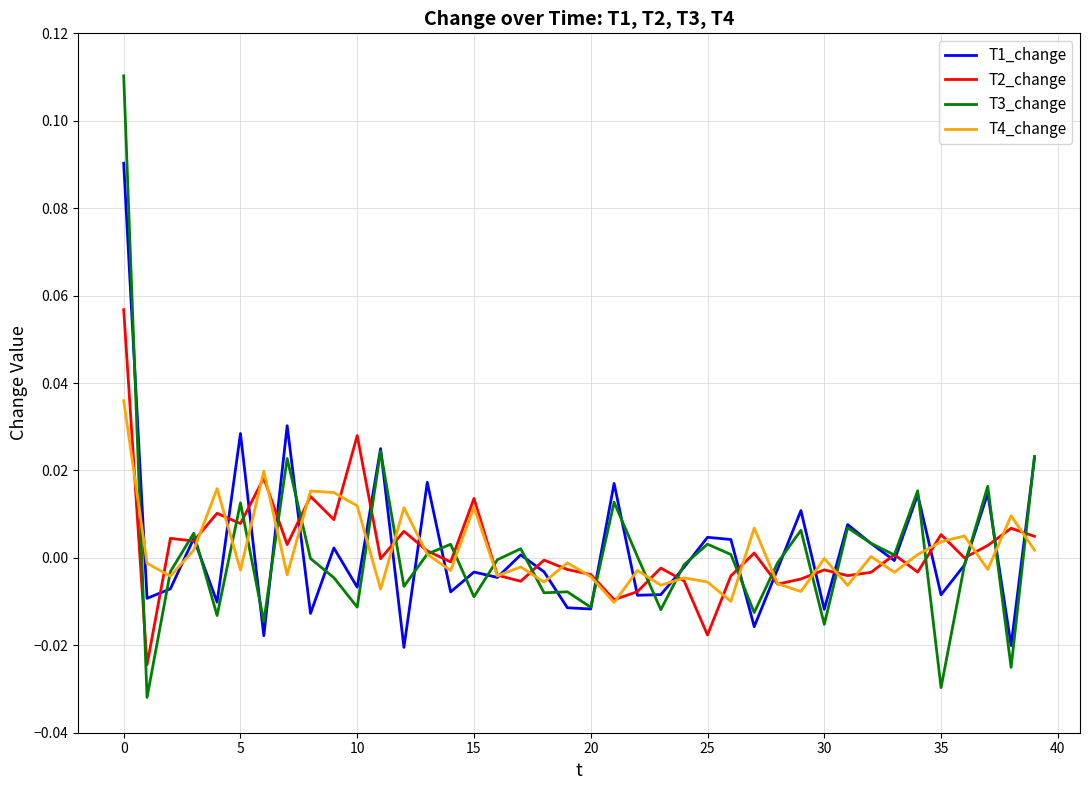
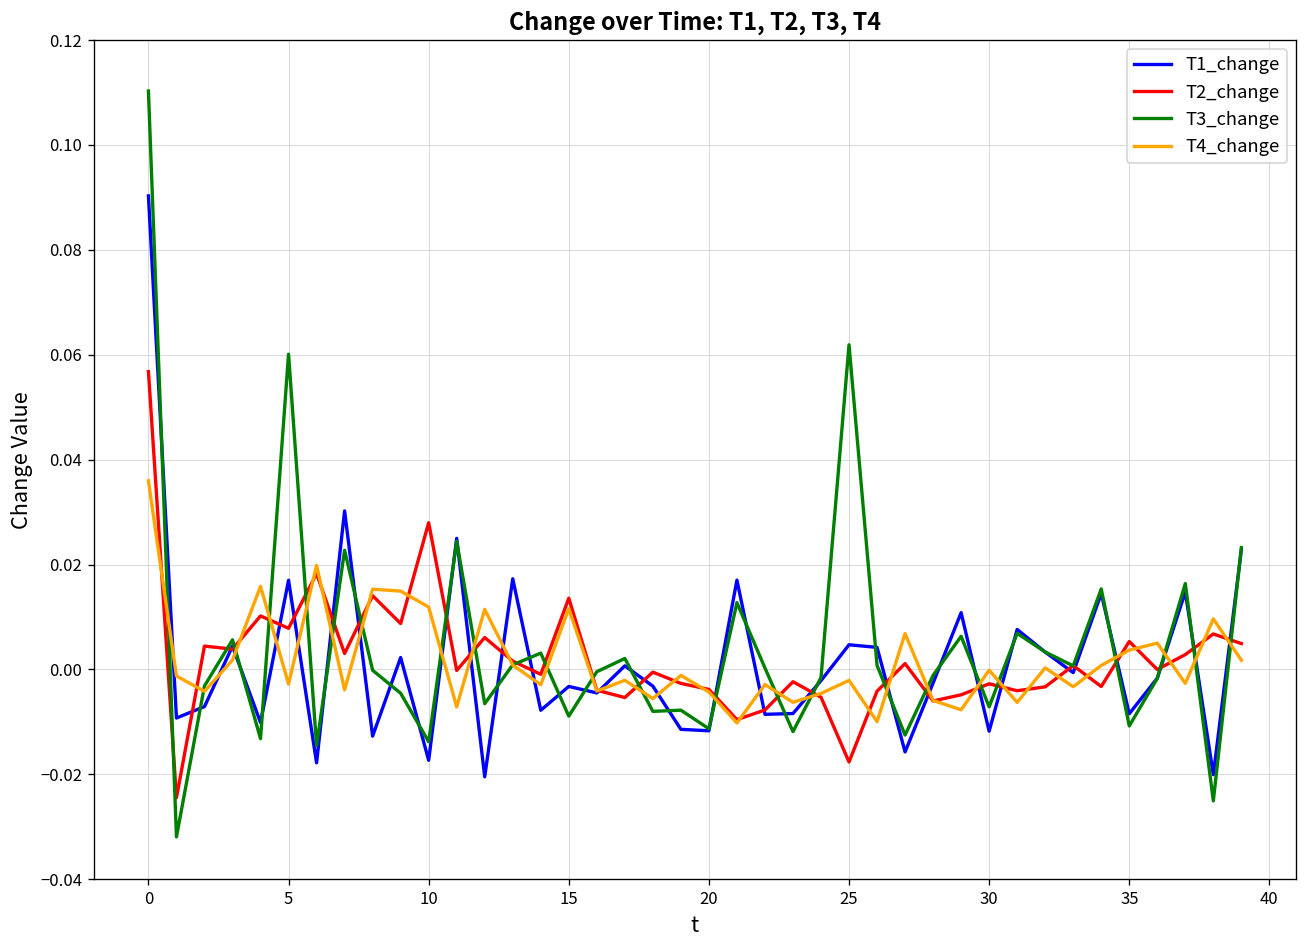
  {
    "T1_change": {
      "0": 0.090,
-     "5": 0.028,
-     "10": -0.007,
+     "5": 0.017,
+     "10": -0.017,
      "15": -0.003,
      "25": 0.005,
      "30": -0.012,
      "35": -0.008
    },
    "T2_change": {
      "0": 0.057,
      "5": 0.008,
      "10": 0.028,
      "15": 0.014,
      "25": -0.018,
      "30": -0.003,
      "35": 0.005
    },
    "T3_change": {
      "0": 0.110,
-     "5": 0.013,
-     "10": -0.011,
+     "5": 0.060,
+     "10": -0.014,
      "15": -0.009,
-     "25": 0.003,
-     "30": -0.015,
-     "35": -0.030
+     "25": 0.062,
+     "30": -0.007,
+     "35": -0.011
    },
    "T4_change": {
      "0": 0.036,
      "5": -0.003,
      "10": 0.012,
      "15": 0.012,
-     "25": -0.006,
+     "25": -0.002,
      "30": 0.000,
      "35": 0.004
    }
  }
